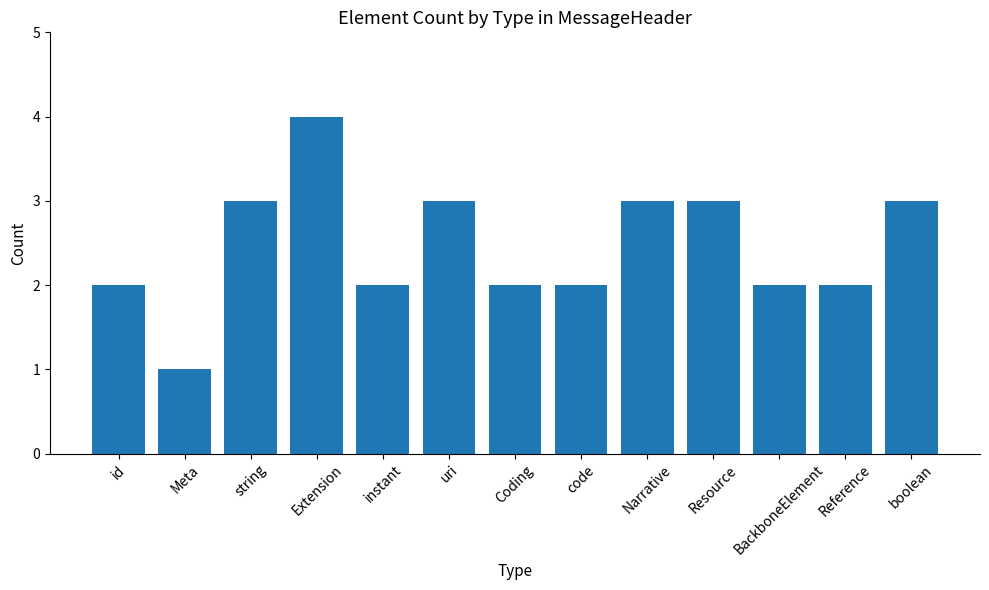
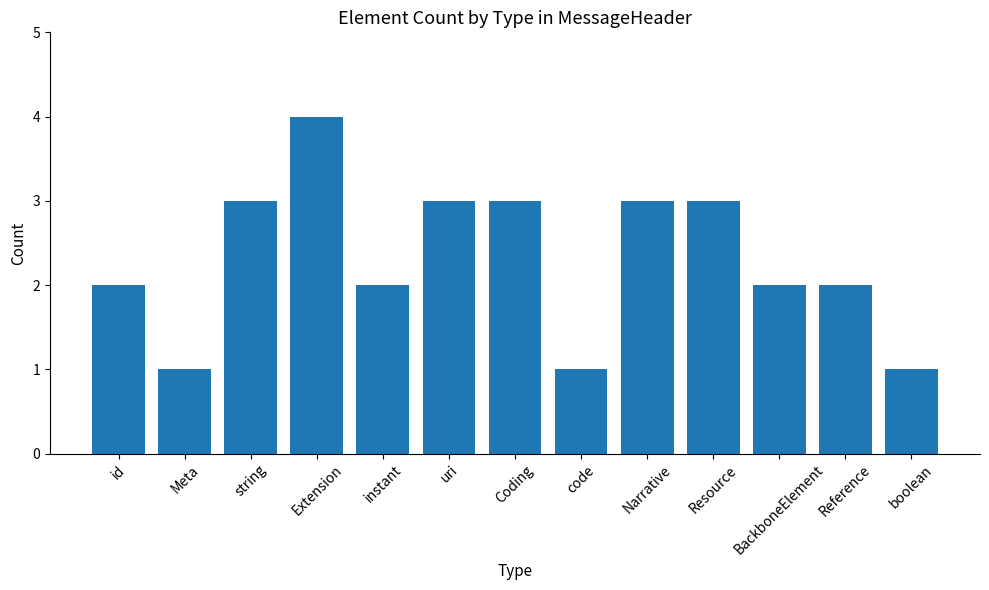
  {
    "id": 2,
    "Meta": 1,
    "string": 3,
    "Extension": 4,
    "instant": 2,
    "uri": 3,
-   "Coding": 2,
-   "code": 2,
+   "Coding": 3,
+   "code": 1,
    "Narrative": 3,
    "Resource": 3,
    "BackboneElement": 2,
    "Reference": 2,
-   "boolean": 3
+   "boolean": 1
  }
